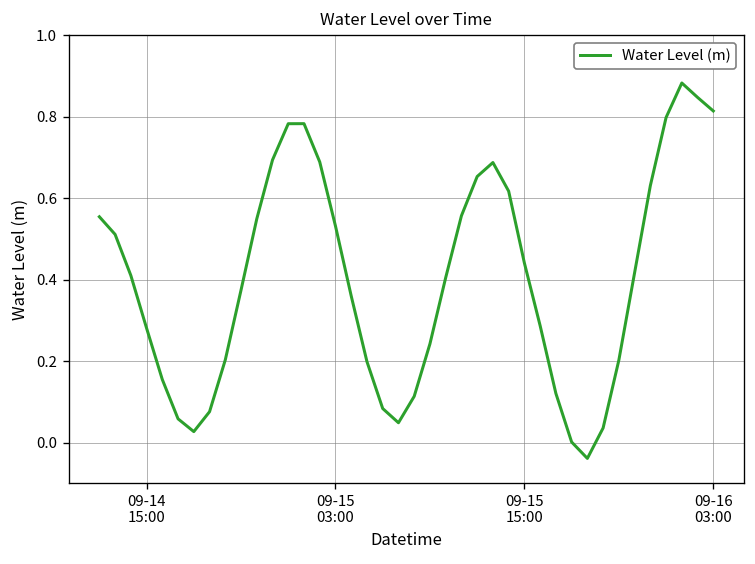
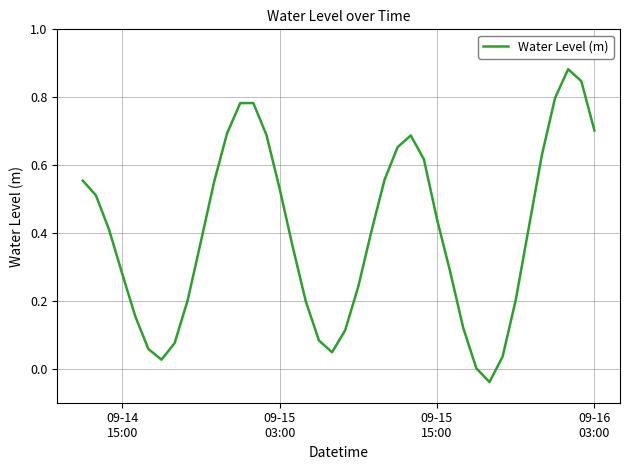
  {
    "09-14 15:00": 0.28,
    "09-15 03:00": 0.53,
    "09-15 15:00": 0.44,
-   "09-16 03:00": 0.81
+   "09-16 03:00": 0.70
  }
